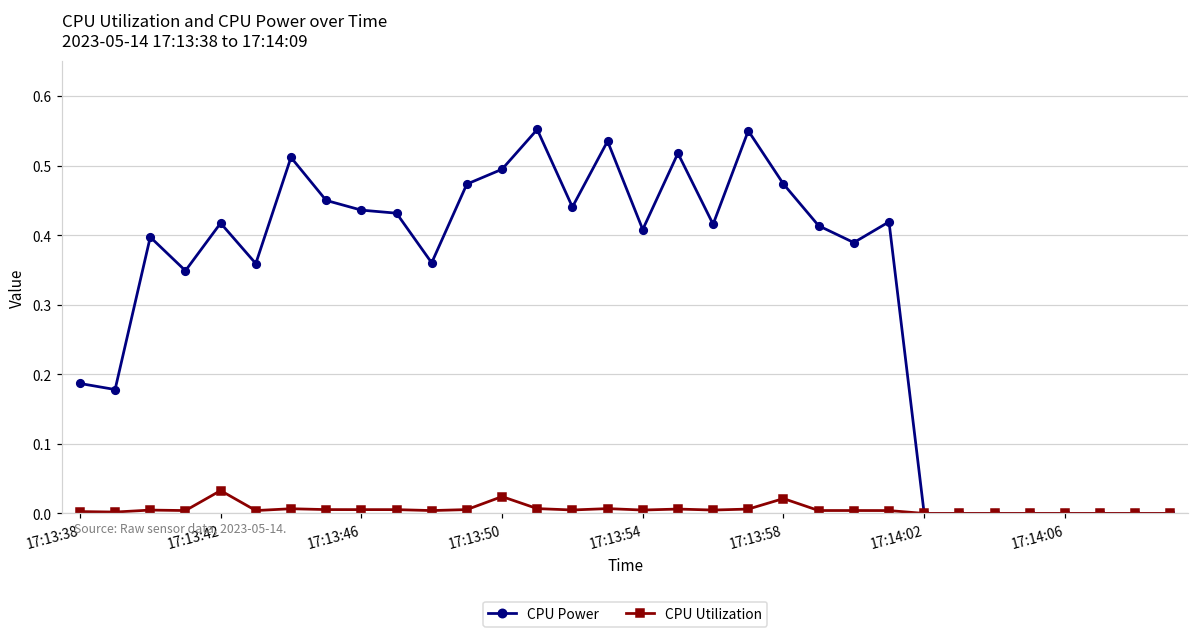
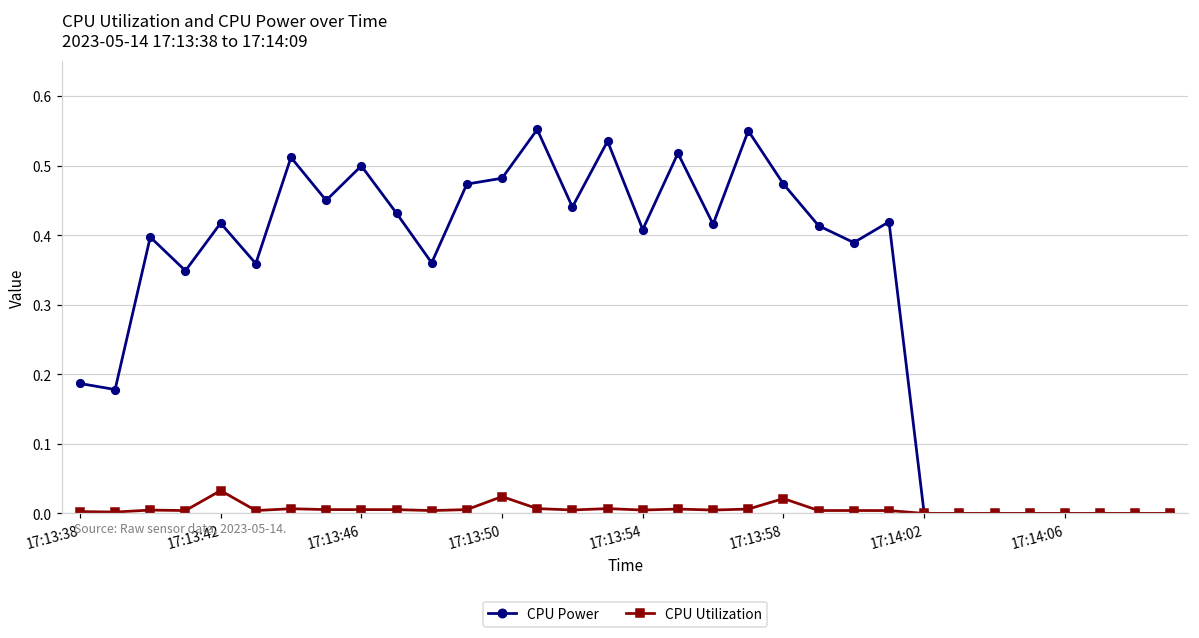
  {
    "CPU Power": {
      "17:13:38": 0.19,
      "17:13:42": 0.42,
-     "17:13:46": 0.44,
-     "17:13:50": 0.49,
+     "17:13:46": 0.50,
+     "17:13:50": 0.48,
      "17:13:54": 0.41,
      "17:13:58": 0.47
    },
    "CPU Utilization": {
      "17:13:38": 0.00,
      "17:13:42": 0.03,
      "17:13:46": 0.01,
      "17:13:50": 0.02,
      "17:13:54": 0.00,
      "17:13:58": 0.02
    }
  }
